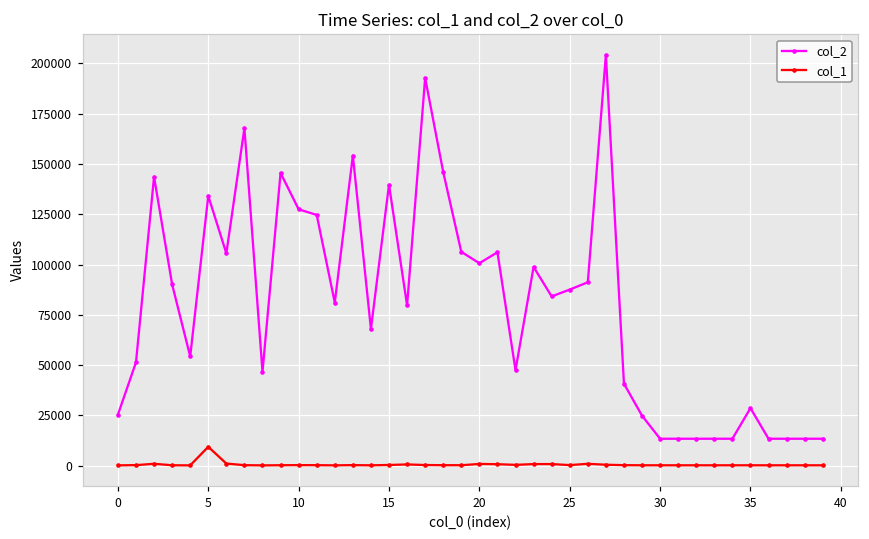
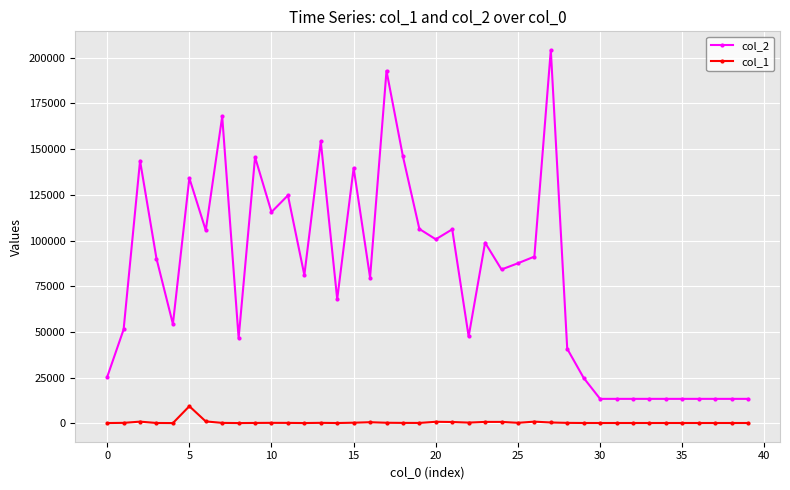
  {
    "col_2": {
      "0": 25000,
      "5": 134000,
-     "10": 127000,
+     "10": 116000,
      "15": 140000,
      "20": 101000,
      "25": 88000,
      "30": 13000,
-     "35": 29000
+     "35": 13000
    },
    "col_1": {
      "0": 0,
      "5": 9000,
      "10": 0,
      "15": 0,
      "20": 1000,
      "25": 0,
      "30": 0,
      "35": 0
    }
  }
